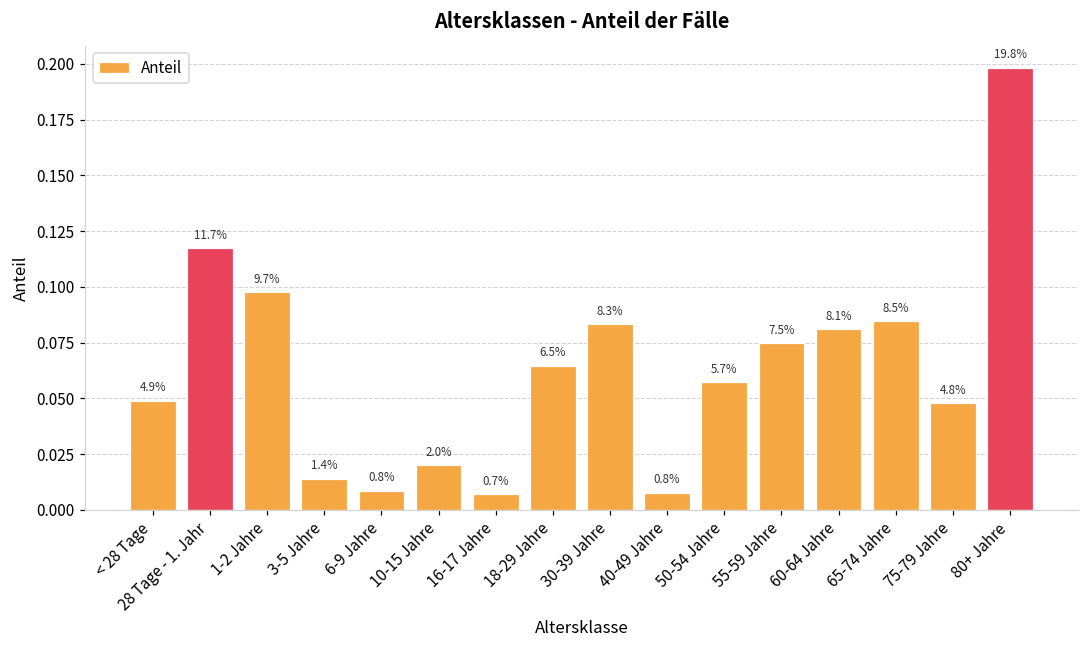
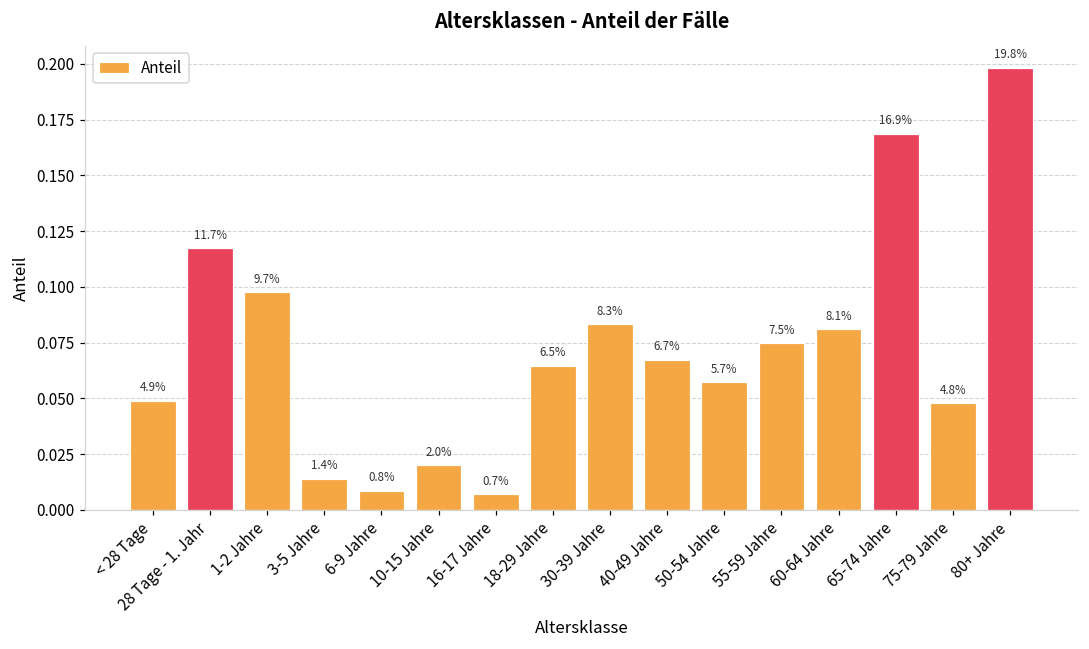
  {
    "< 28 Tage": "4.9%",
    "28 Tage - 1. Jahr": "11.7%",
    "1-2 Jahre": "9.7%",
    "3-5 Jahre": "1.4%",
    "6-9 Jahre": "0.8%",
    "10-15 Jahre": "2.0%",
    "16-17 Jahre": "0.7%",
    "18-29 Jahre": "6.5%",
    "30-39 Jahre": "8.3%",
-   "40-49 Jahre": "0.8%",
+   "40-49 Jahre": "6.7%",
    "50-54 Jahre": "5.7%",
    "55-59 Jahre": "7.5%",
    "60-64 Jahre": "8.1%",
-   "65-74 Jahre": "8.5%",
+   "65-74 Jahre": "16.9%",
    "75-79 Jahre": "4.8%",
    "80+ Jahre": "19.8%"
  }
